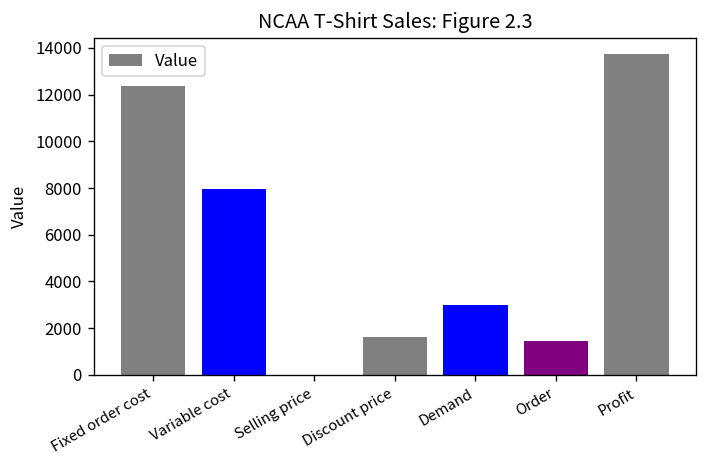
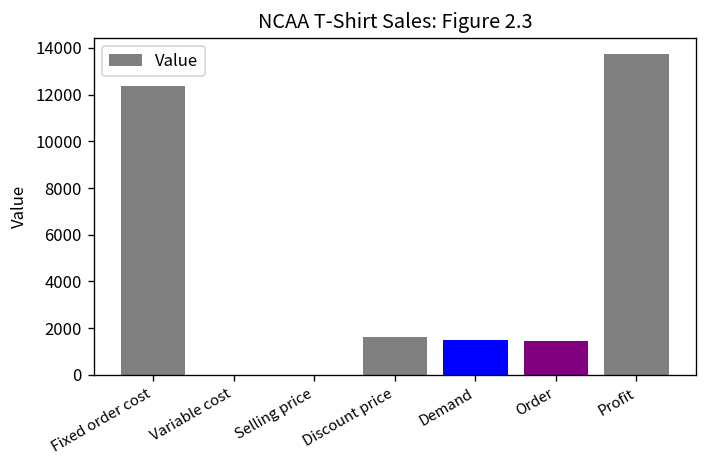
  {
    "Fixed order cost": 12400,
-   "Variable cost": 7900,
+   "Variable cost": 0,
    "Discount price": 1600,
-   "Demand": 3000,
+   "Demand": 1500,
    "Order": 1500,
    "Profit": 13800
  }
